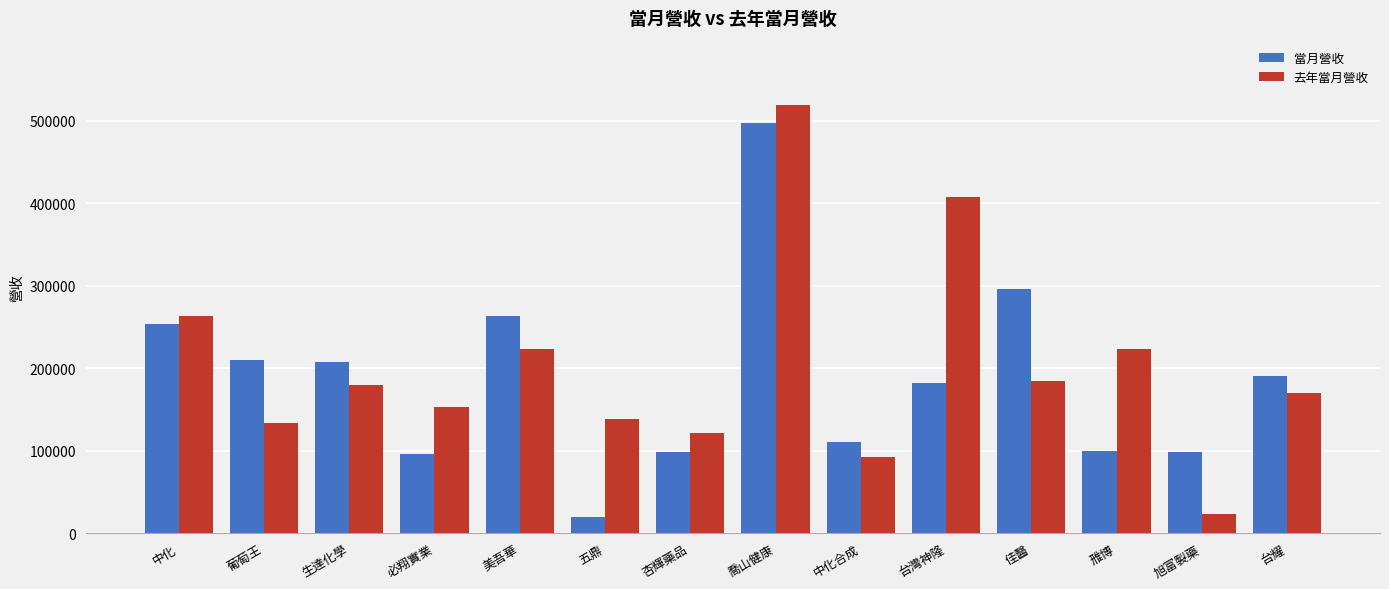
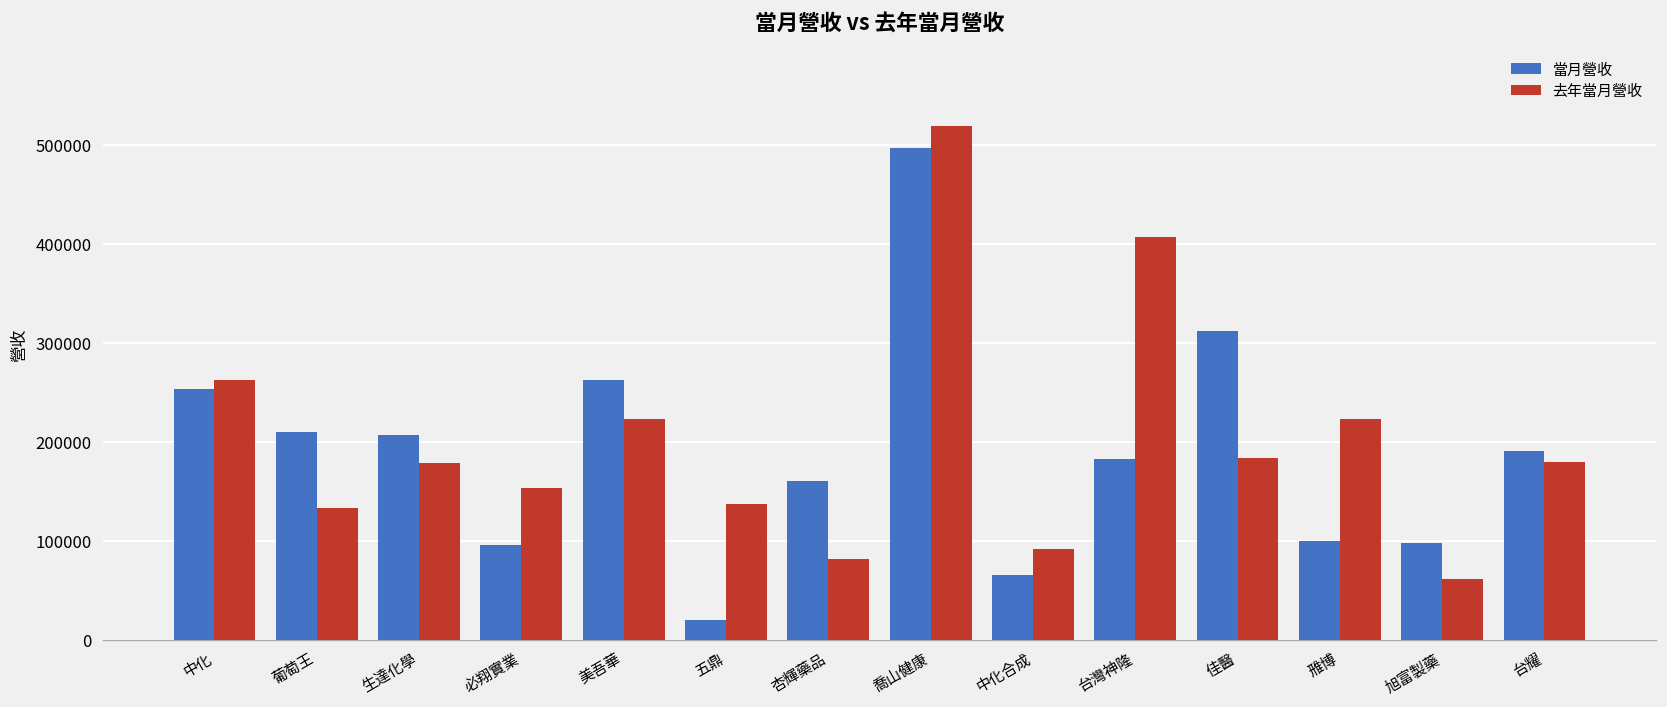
  {
    "當月營收": {
      "中化": 250000,
      "葡萄王": 210000,
      "生達化學": 210000,
      "必翔實業": 100000,
      "美吾華": 260000,
      "五鼎": 20000,
-     "杏輝藥品": 100000,
+     "杏輝藥品": 160000,
      "喬山健康": 500000,
-     "中化合成": 110000,
+     "中化合成": 70000,
      "台灣神隆": 180000,
-     "佳醫": 300000,
+     "佳醫": 310000,
      "雃博": 100000,
      "旭富製藥": 100000,
      "台耀": 190000
    },
    "去年當月營收": {
      "中化": 260000,
      "葡萄王": 130000,
      "生達化學": 180000,
      "必翔實業": 150000,
      "美吾華": 220000,
      "五鼎": 140000,
-     "杏輝藥品": 120000,
+     "杏輝藥品": 80000,
      "喬山健康": 520000,
      "中化合成": 90000,
      "台灣神隆": 410000,
      "佳醫": 180000,
      "雃博": 220000,
-     "旭富製藥": 20000,
-     "台耀": 170000
+     "旭富製藥": 60000,
+     "台耀": 180000
    }
  }
